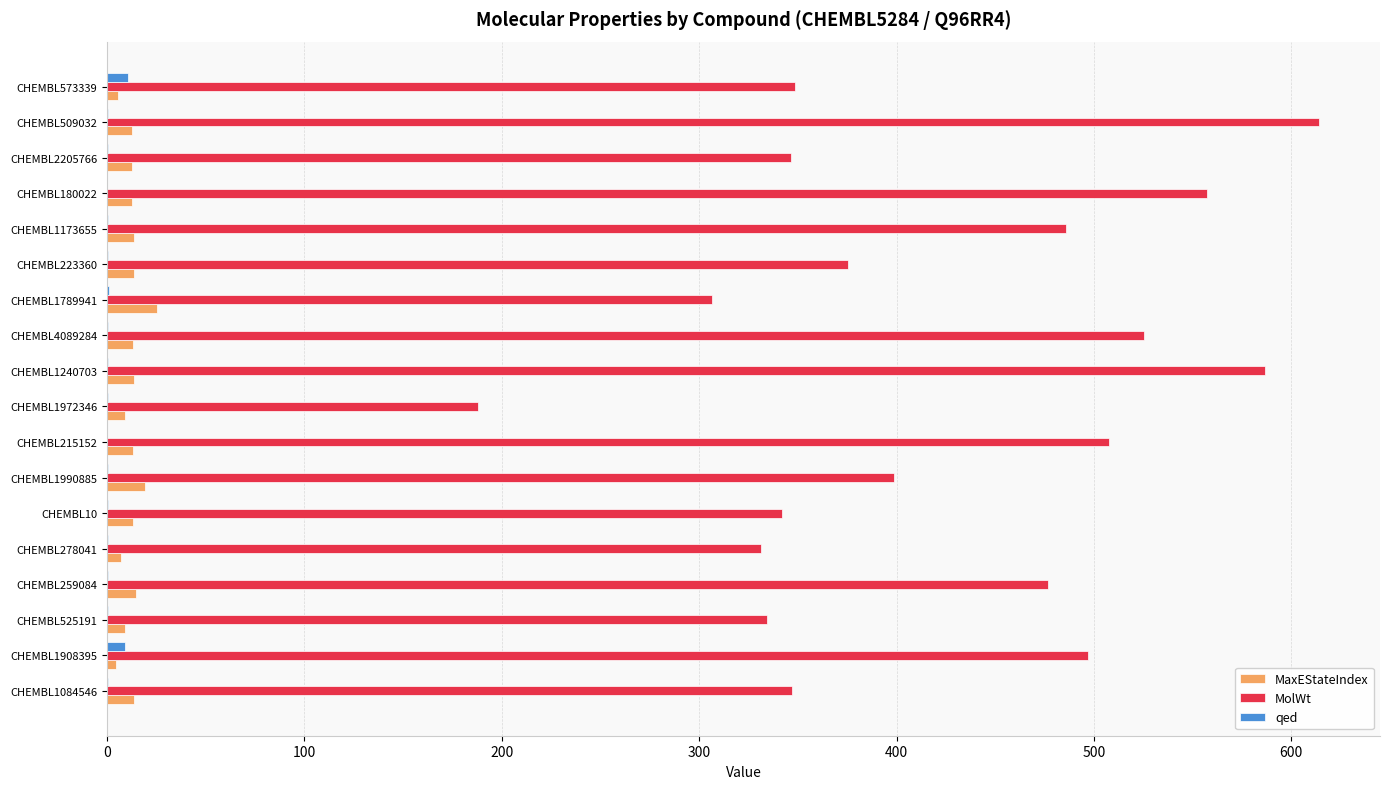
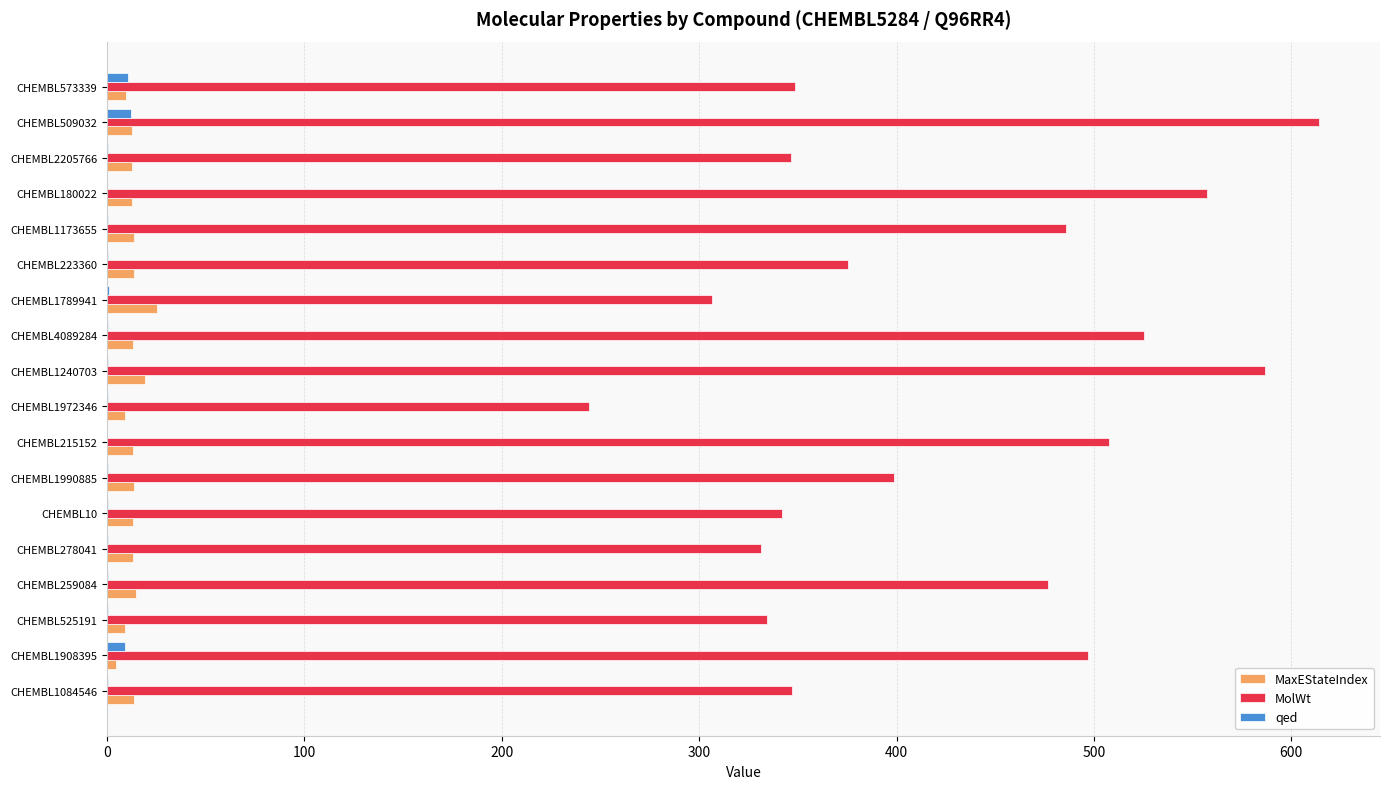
  {
    "MaxEStateIndex": {
-     "CHEMBL573339": 6,
+     "CHEMBL573339": 10,
      "CHEMBL509032": 13,
      "CHEMBL2205766": 12,
      "CHEMBL180022": 13,
      "CHEMBL1173655": 14,
      "CHEMBL223360": 14,
      "CHEMBL1789941": 26,
      "CHEMBL4089284": 13,
-     "CHEMBL1240703": 14,
+     "CHEMBL1240703": 19,
      "CHEMBL1972346": 9,
      "CHEMBL215152": 13,
-     "CHEMBL1990885": 19,
+     "CHEMBL1990885": 14,
      "CHEMBL10": 13,
-     "CHEMBL278041": 7,
+     "CHEMBL278041": 13,
      "CHEMBL259084": 15,
      "CHEMBL525191": 9,
      "CHEMBL1908395": 5,
      "CHEMBL1084546": 14
    },
    "MolWt": {
      "CHEMBL573339": 348,
      "CHEMBL509032": 614,
      "CHEMBL2205766": 346,
      "CHEMBL180022": 557,
      "CHEMBL1173655": 486,
      "CHEMBL223360": 375,
      "CHEMBL1789941": 306,
      "CHEMBL4089284": 526,
      "CHEMBL1240703": 587,
-     "CHEMBL1972346": 188,
+     "CHEMBL1972346": 244,
      "CHEMBL215152": 508,
      "CHEMBL1990885": 398,
      "CHEMBL10": 342,
      "CHEMBL278041": 331,
      "CHEMBL259084": 477,
      "CHEMBL525191": 334,
      "CHEMBL1908395": 497,
      "CHEMBL1084546": 347
    },
    "qed": {
      "CHEMBL573339": 11,
-     "CHEMBL509032": 0,
+     "CHEMBL509032": 12,
      "CHEMBL1908395": 9
    }
  }
